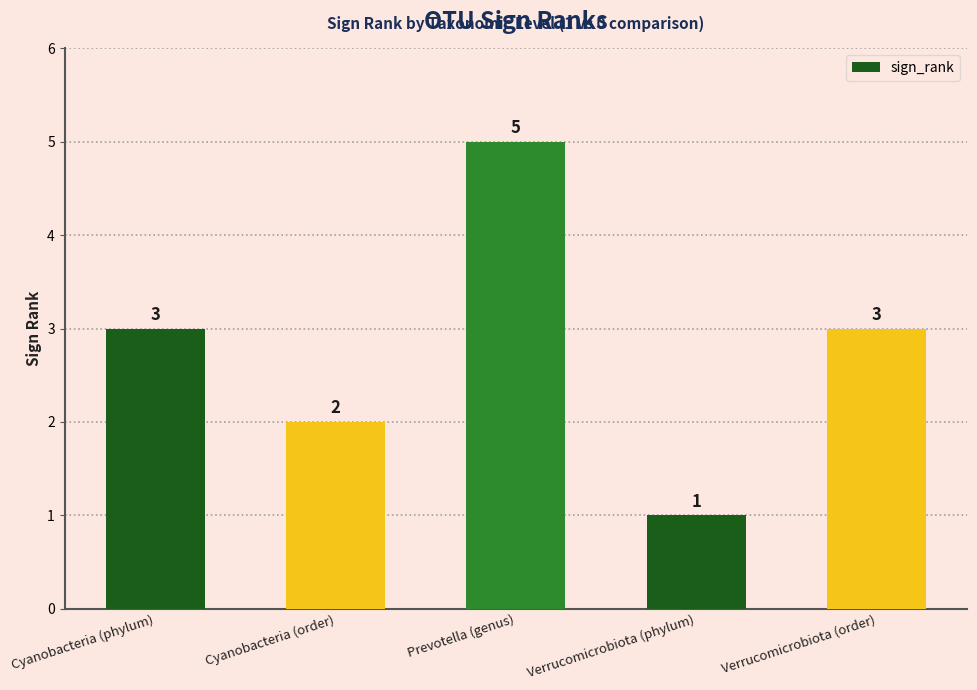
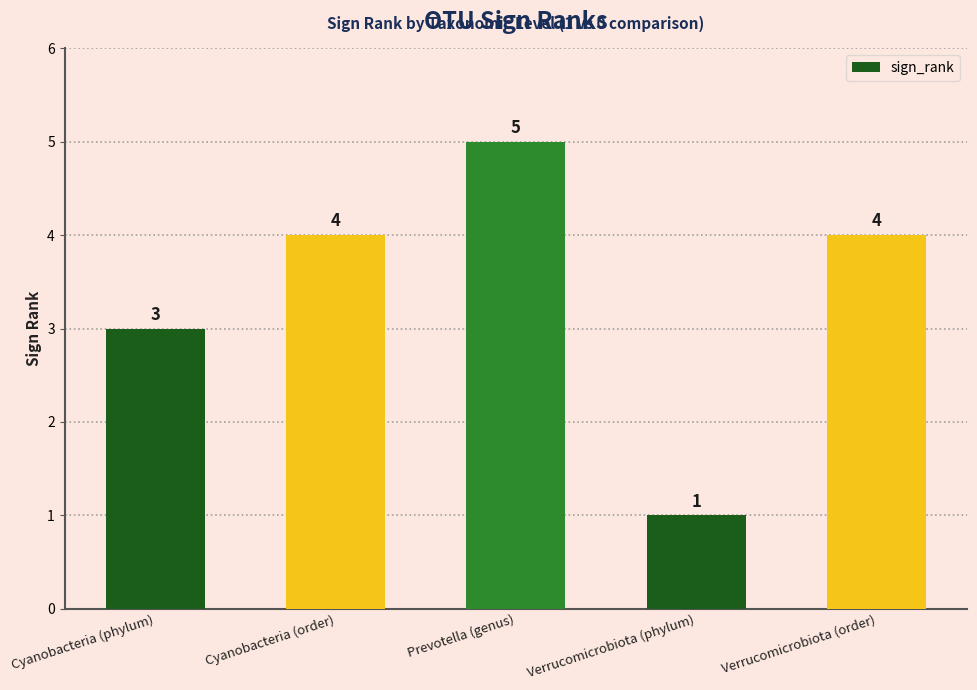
  {
    "Cyanobacteria (phylum)": 3,
-   "Cyanobacteria (order)": 2,
+   "Cyanobacteria (order)": 4,
    "Prevotella (genus)": 5,
    "Verrucomicrobiota (phylum)": 1,
-   "Verrucomicrobiota (order)": 3
+   "Verrucomicrobiota (order)": 4
  }
